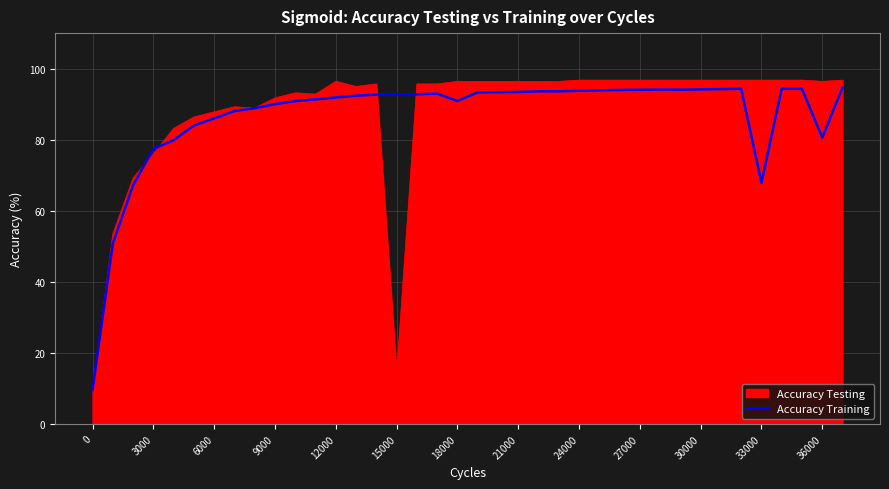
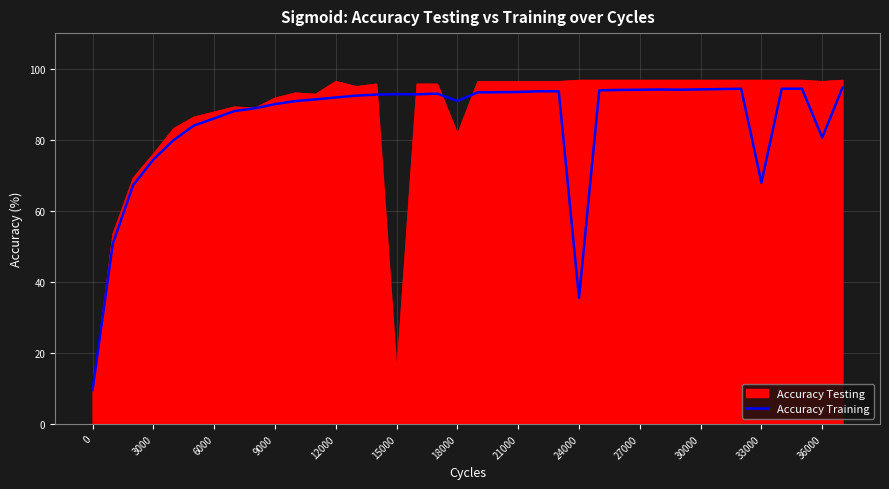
  {
    "Accuracy Testing": {
      "3000": 76,
      "6000": 88,
      "9000": 92,
      "12000": 96,
      "15000": 14,
-     "18000": 96,
+     "18000": 82,
      "21000": 96,
      "24000": 97,
      "27000": 97,
      "30000": 97,
      "33000": 97,
      "36000": 96
    },
    "Accuracy Training": {
-     "3000": 77,
+     "3000": 74,
      "6000": 86,
      "9000": 90,
      "12000": 92,
      "15000": 93,
      "18000": 91,
      "21000": 93,
-     "24000": 94,
+     "24000": 36,
      "27000": 94,
      "30000": 94,
      "33000": 68,
      "36000": 81
    }
  }
